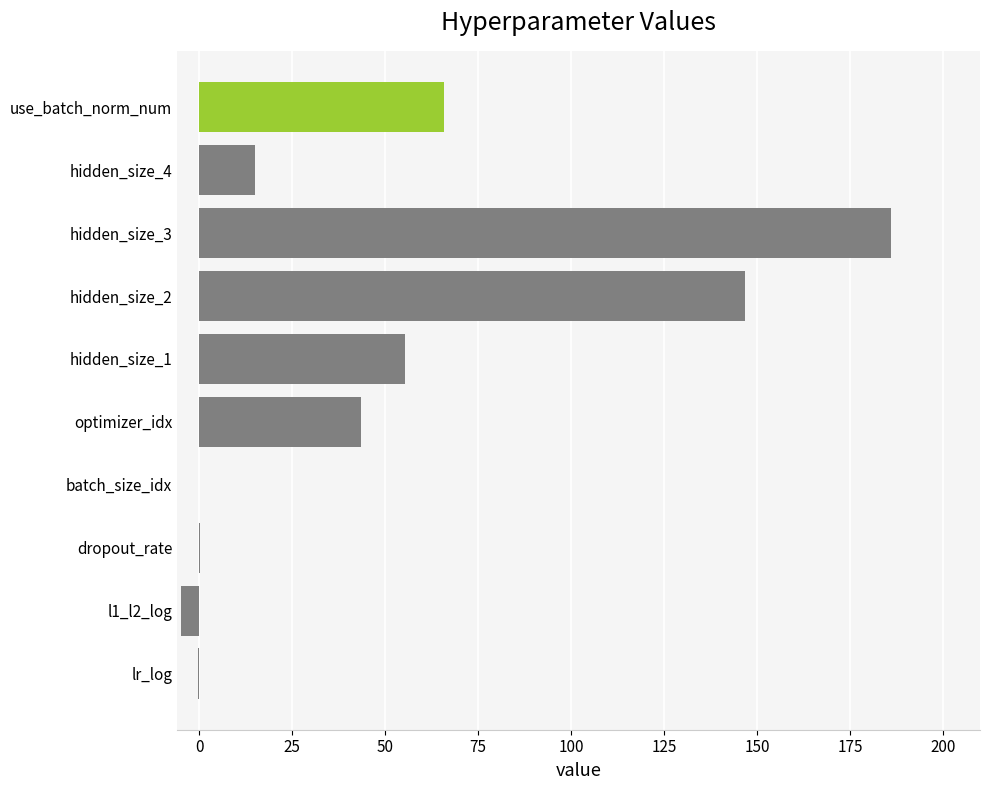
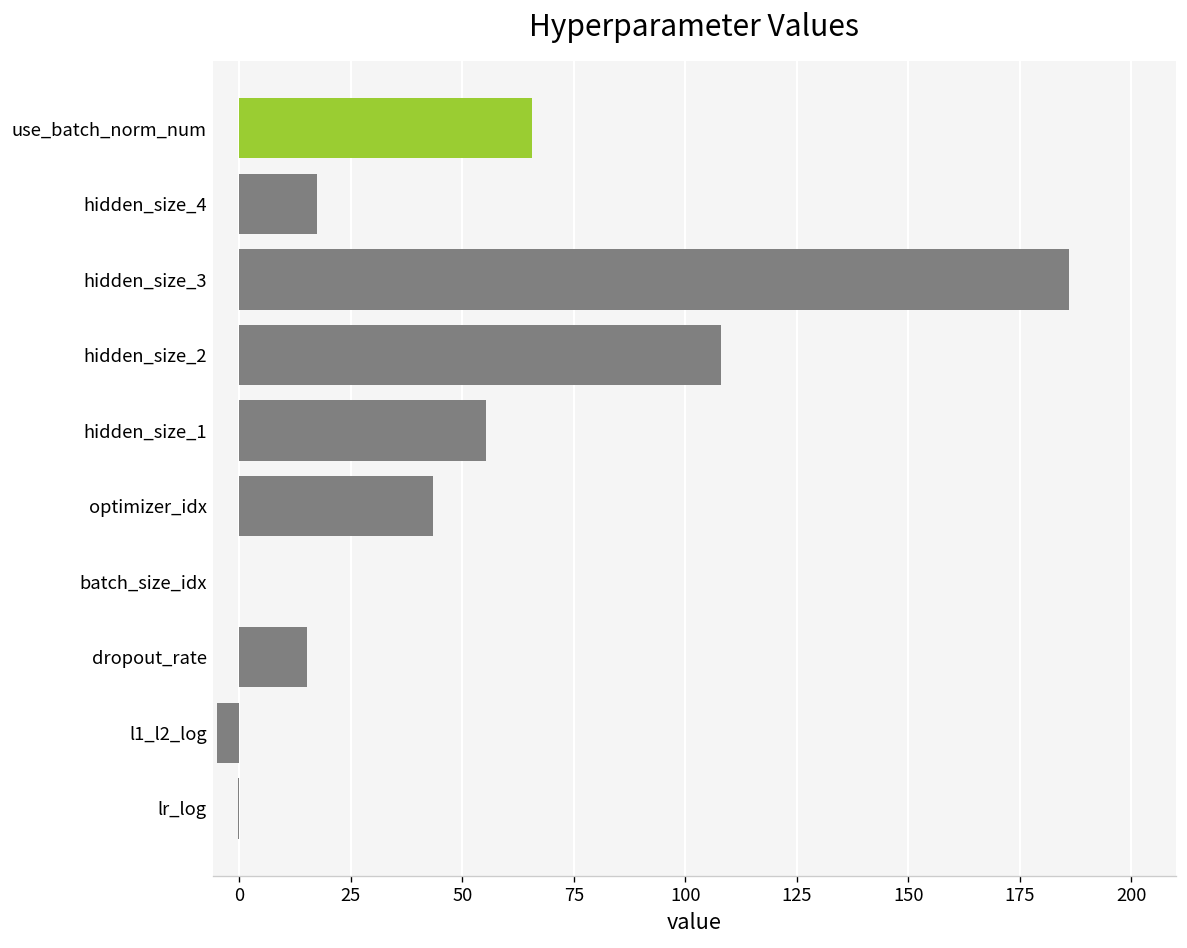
  {
    "use_batch_norm_num": 66,
-   "hidden_size_4": 15,
+   "hidden_size_4": 18,
    "hidden_size_3": 186,
-   "hidden_size_2": 147,
+   "hidden_size_2": 108,
    "hidden_size_1": 55,
    "optimizer_idx": 43,
    "batch_size_idx": 0,
-   "dropout_rate": 0,
+   "dropout_rate": 15,
    "l1_l2_log": -5
  }
